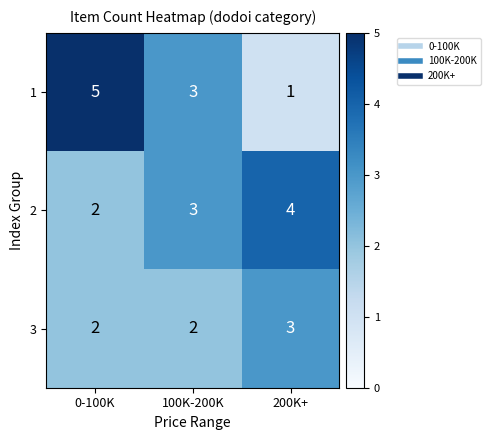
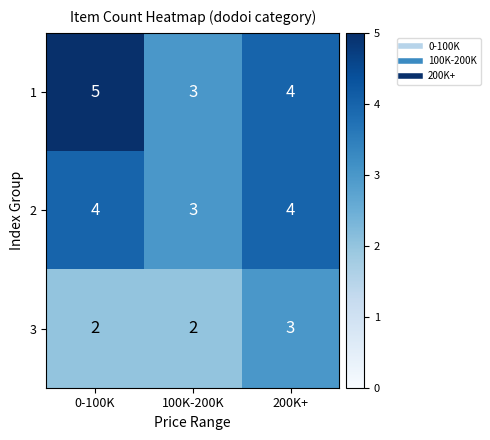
  {
    "1": {
      "0-100K": 5,
      "100K-200K": 3,
-     "200K+": 1
+     "200K+": 4
    },
    "2": {
-     "0-100K": 2,
+     "0-100K": 4,
      "100K-200K": 3,
      "200K+": 4
    },
    "3": {
      "0-100K": 2,
      "100K-200K": 2,
      "200K+": 3
    }
  }
